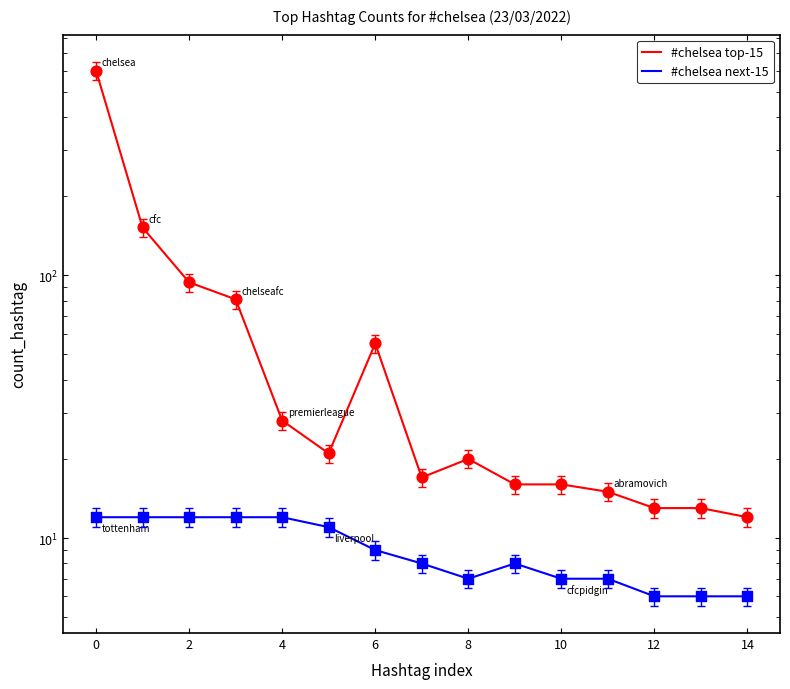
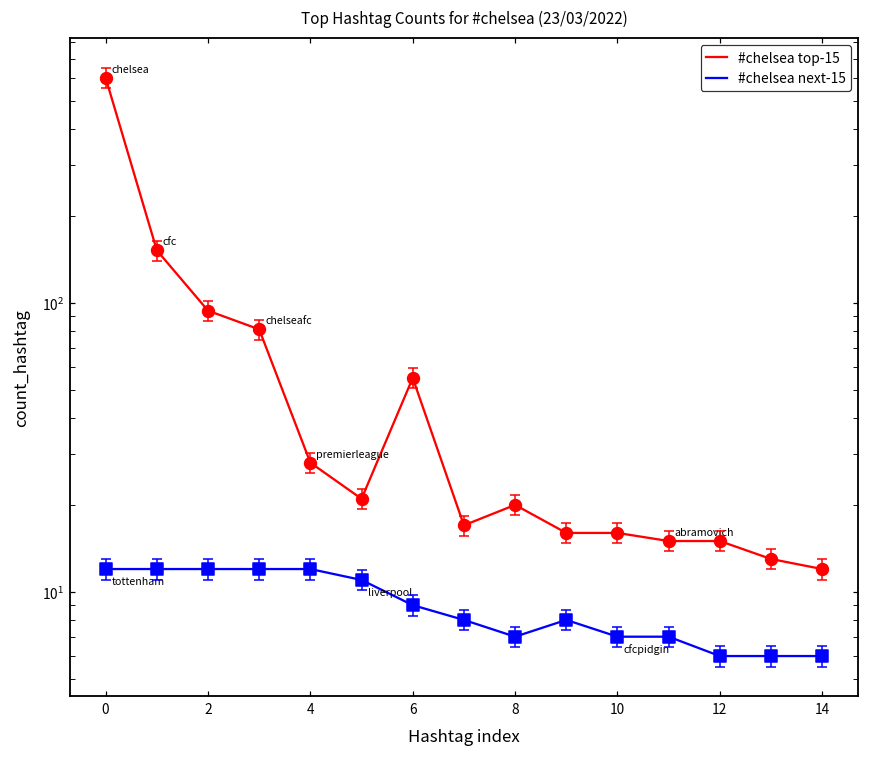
  {
    "#chelsea top-15": {
      "0": 600,
      "2": 94,
      "4": 28,
      "6": 55,
      "8": 20,
      "10": 16,
-     "12": 13,
+     "12": 15,
      "14": 12
    },
    "#chelsea next-15": {
      "0": 12,
      "2": 12,
      "4": 12,
      "6": 9,
      "8": 7,
      "10": 7,
      "12": 6,
      "14": 6
    }
  }
